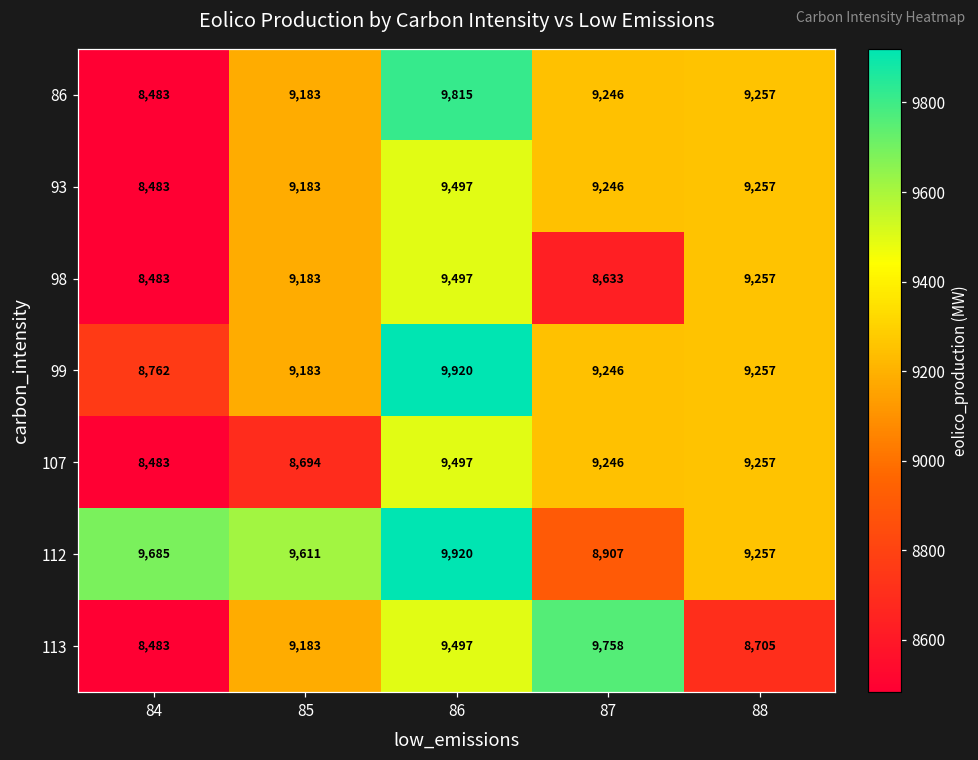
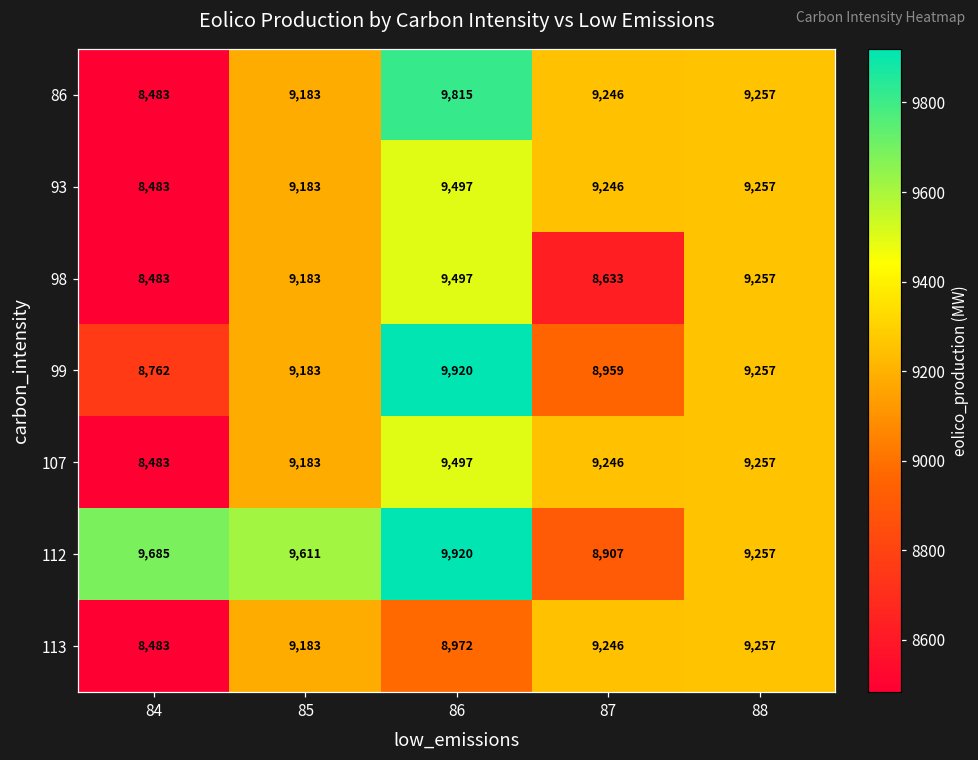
  {
    "86": {
      "84": "8,483",
      "85": "9,183",
      "86": "9,815",
      "87": "9,246",
      "88": "9,257"
    },
    "93": {
      "84": "8,483",
      "85": "9,183",
      "86": "9,497",
      "87": "9,246",
      "88": "9,257"
    },
    "98": {
      "84": "8,483",
      "85": "9,183",
      "86": "9,497",
      "87": "8,633",
      "88": "9,257"
    },
    "99": {
      "84": "8,762",
      "85": "9,183",
      "86": "9,920",
-     "87": "9,246",
+     "87": "8,959",
      "88": "9,257"
    },
    "107": {
      "84": "8,483",
-     "85": "8,694",
+     "85": "9,183",
      "86": "9,497",
      "87": "9,246",
      "88": "9,257"
    },
    "112": {
      "84": "9,685",
      "85": "9,611",
      "86": "9,920",
      "87": "8,907",
      "88": "9,257"
    },
    "113": {
      "84": "8,483",
      "85": "9,183",
-     "86": "9,497",
-     "87": "9,758",
-     "88": "8,705"
+     "86": "8,972",
+     "87": "9,246",
+     "88": "9,257"
    }
  }
